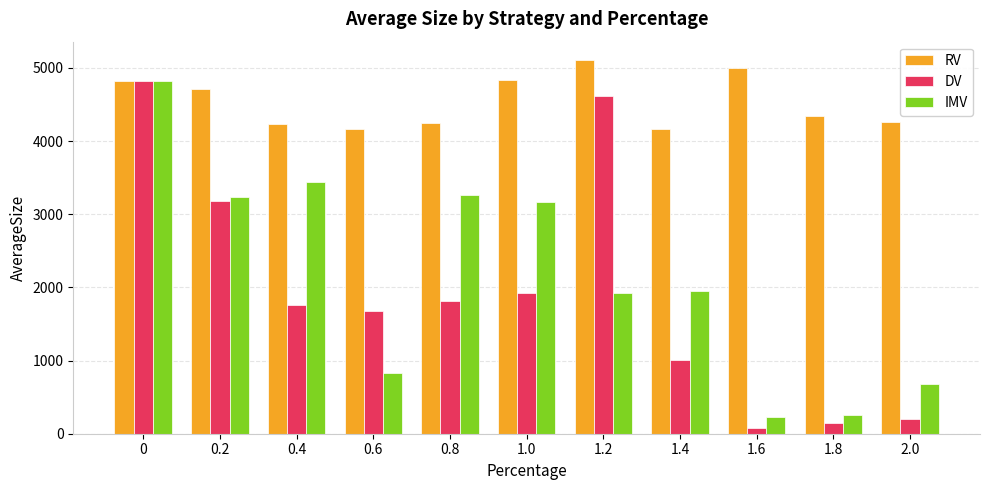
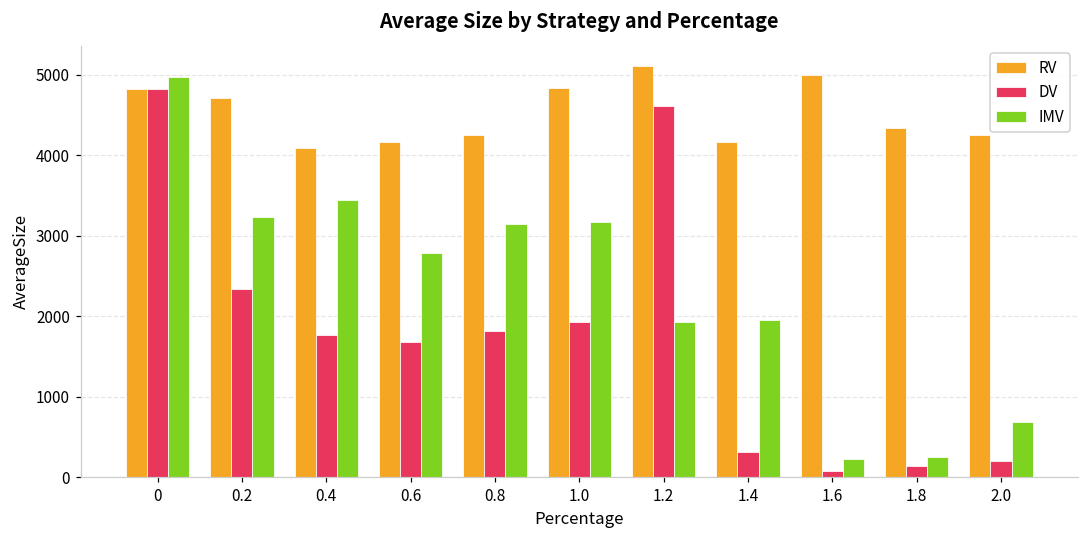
  {
    "RV": {
      "0": 4800,
      "0.2": 4700,
-     "0.4": 4200,
+     "0.4": 4100,
      "0.6": 4200,
      "0.8": 4300,
      "1.0": 4800,
      "1.2": 5100,
      "1.4": 4200,
      "1.6": 5000,
      "1.8": 4300,
      "2.0": 4300
    },
    "DV": {
      "0": 4800,
-     "0.2": 3200,
+     "0.2": 2300,
      "0.4": 1800,
      "0.6": 1700,
      "0.8": 1800,
      "1.0": 1900,
      "1.2": 4600,
-     "1.4": 1000,
+     "1.4": 300,
      "1.6": 100,
      "1.8": 100,
      "2.0": 200
    },
    "IMV": {
-     "0": 4800,
+     "0": 5000,
      "0.2": 3200,
      "0.4": 3400,
-     "0.6": 800,
-     "0.8": 3300,
+     "0.6": 2800,
+     "0.8": 3200,
      "1.0": 3200,
      "1.2": 1900,
      "1.4": 2000,
      "1.6": 200,
      "1.8": 300,
      "2.0": 700
    }
  }
